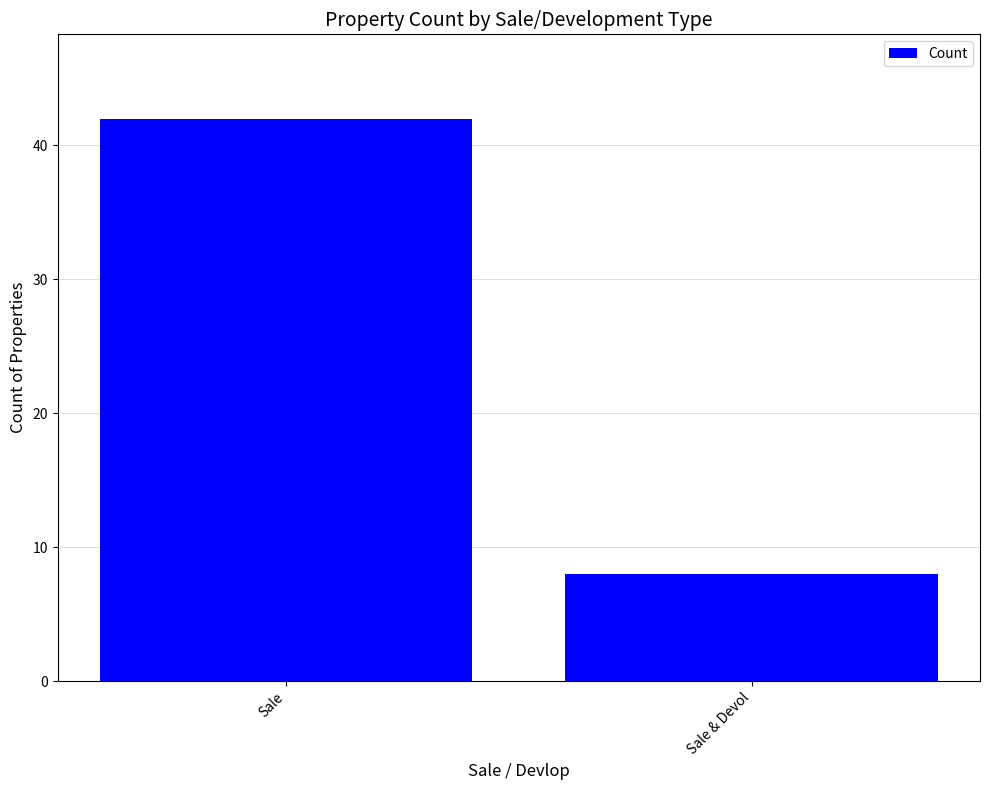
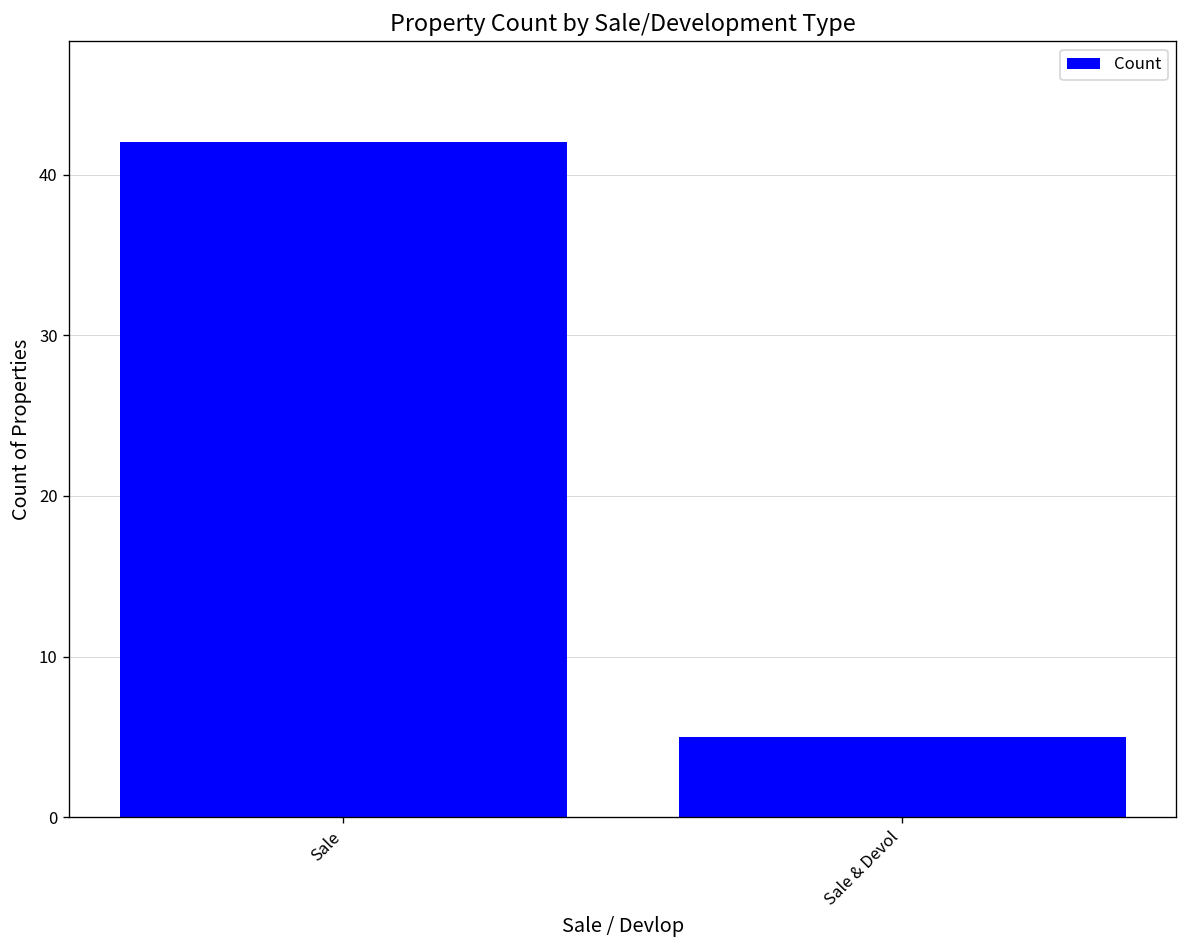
  {
    "Sale": 42,
-   "Sale & Devol": 8
+   "Sale & Devol": 5
  }
